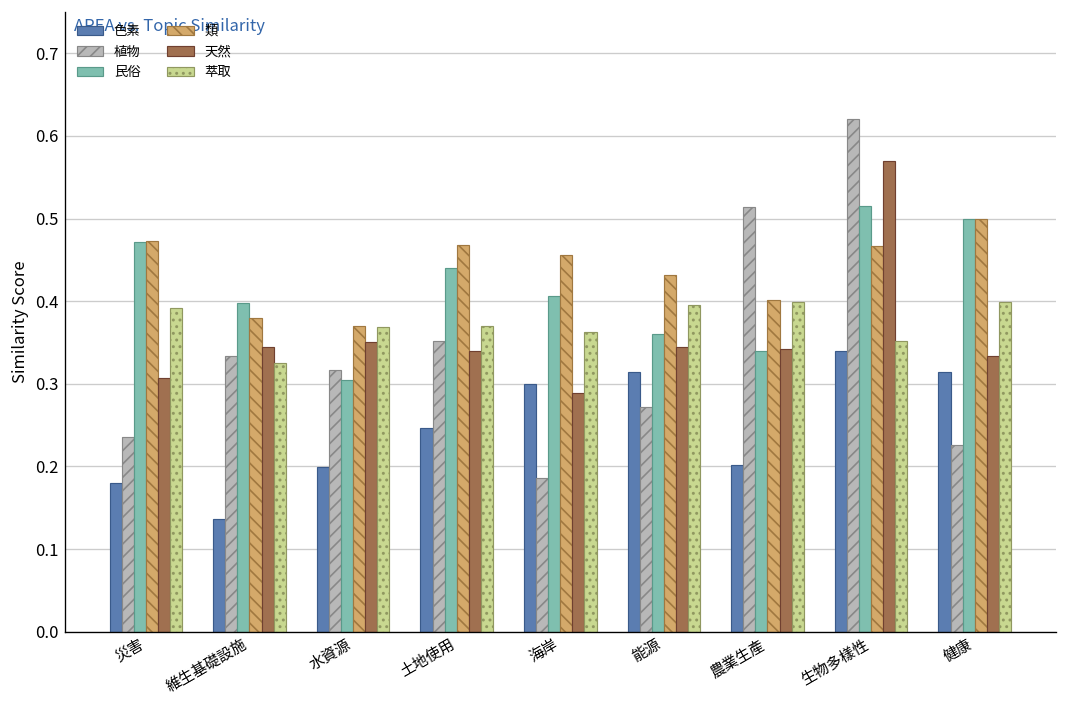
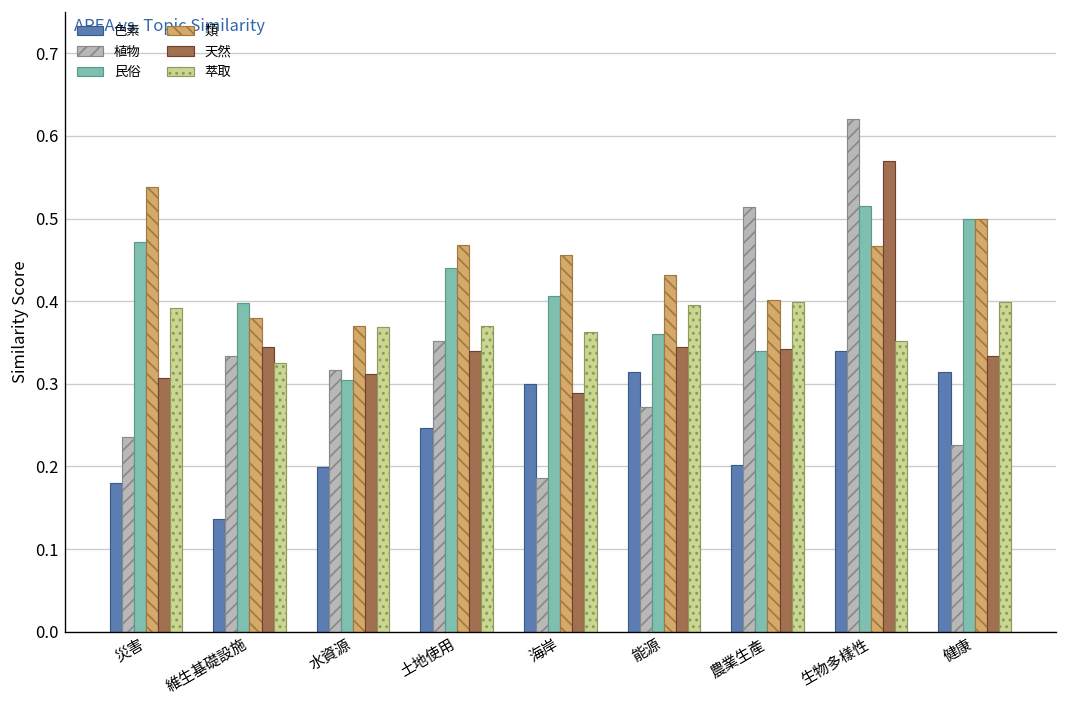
  {
    "色素": {
      "災害": 0.18,
      "維生基礎設施": 0.14,
      "水資源": 0.20,
      "土地使用": 0.25,
      "海岸": 0.30,
      "能源": 0.31,
      "農業生產": 0.20,
      "生物多樣性": 0.34,
      "健康": 0.31
    },
    "類": {
-     "災害": 0.47,
+     "災害": 0.54,
      "維生基礎設施": 0.38,
      "水資源": 0.37,
      "土地使用": 0.47,
      "海岸": 0.46,
      "能源": 0.43,
      "農業生產": 0.40,
      "生物多樣性": 0.47,
      "健康": 0.50
    },
    "天然": {
      "災害": 0.31,
      "維生基礎設施": 0.35,
-     "水資源": 0.35,
+     "水資源": 0.31,
      "土地使用": 0.34,
      "海岸": 0.29,
      "能源": 0.34,
      "農業生產": 0.34,
      "生物多樣性": 0.57,
      "健康": 0.33
    }
  }
